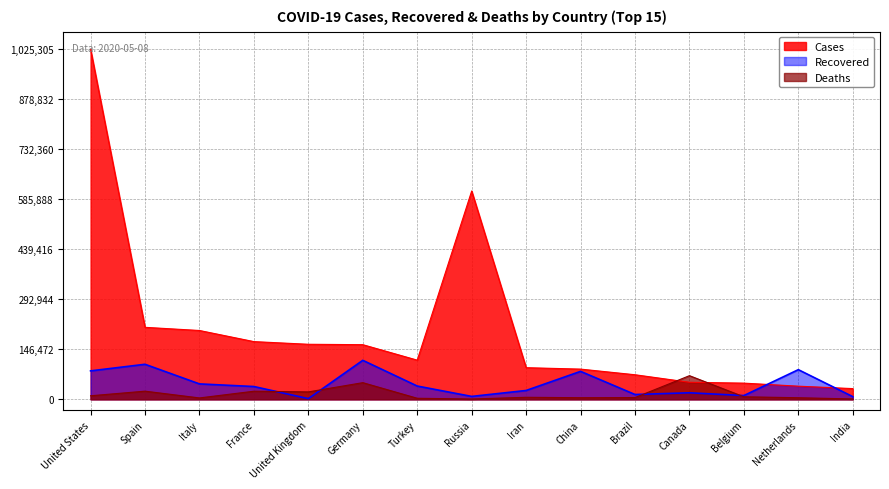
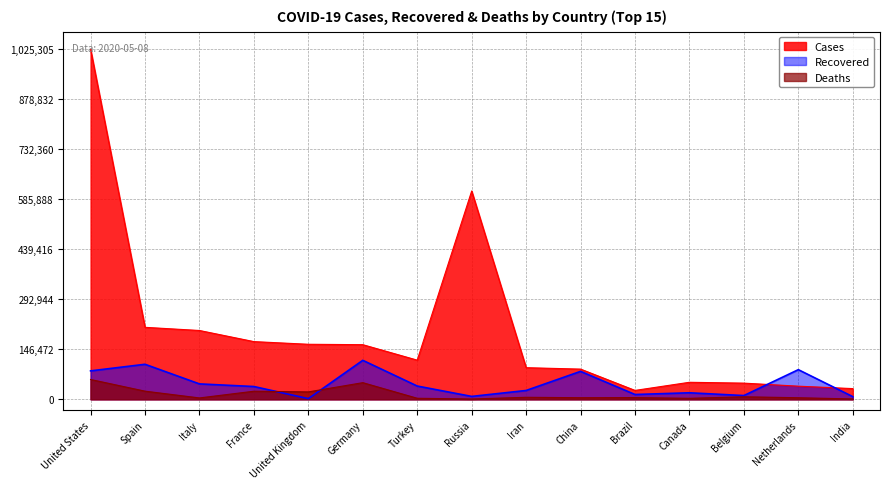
  {
    "Cases": {
      "Spain": "210,000",
      "Italy": "200,000",
      "France": "170,000",
      "United Kingdom": "160,000",
      "Germany": "160,000",
      "Turkey": "110,000",
      "Russia": "610,000",
      "Iran": "90,000",
-     "Brazil": "70,000",
+     "Brazil": "30,000",
      "Canada": "50,000",
      "Belgium": "50,000",
      "Netherlands": "40,000",
      "India": "30,000"
    },
    "Recovered": {
      "United States": "80,000",
      "Spain": "100,000",
      "Italy": "50,000",
      "France": "40,000",
      "United Kingdom": "0",
      "Germany": "110,000",
      "Turkey": "40,000",
      "Russia": "10,000",
      "Iran": "30,000",
      "Brazil": "10,000",
      "Canada": "20,000",
      "Netherlands": "90,000"
    },
    "Deaths": {
-     "United States": "10,000",
+     "United States": "60,000",
      "Spain": "20,000",
      "Italy": "0",
      "France": "20,000",
      "United Kingdom": "20,000",
      "Germany": "50,000",
      "Turkey": "0",
      "Russia": "0",
      "Iran": "10,000",
      "China": "0",
      "Brazil": "10,000",
-     "Canada": "70,000",
+     "Canada": "0",
      "Netherlands": "0"
    }
  }
